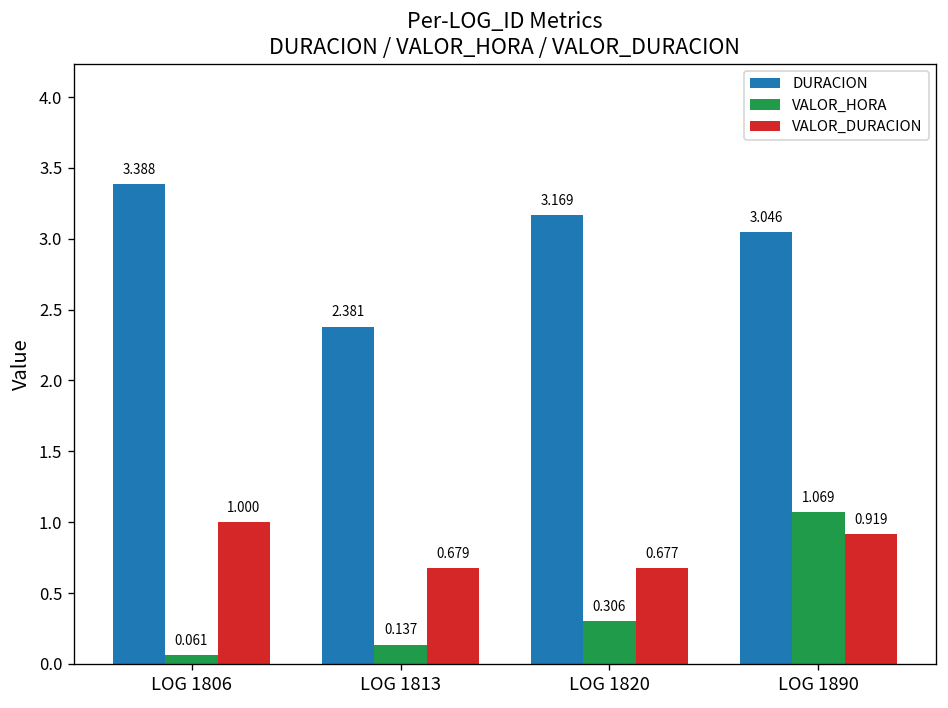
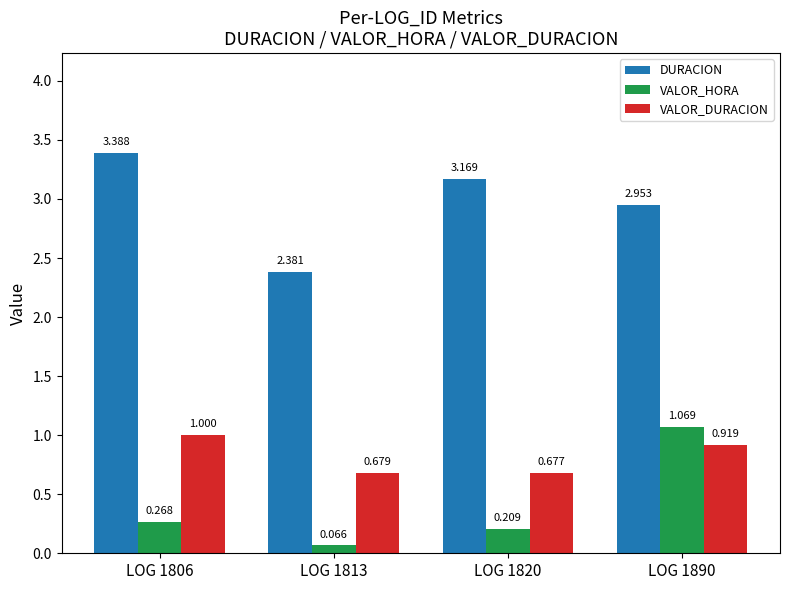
  {
    "DURACION": {
      "LOG 1806": 3.388,
      "LOG 1813": 2.381,
      "LOG 1820": 3.169,
-     "LOG 1890": 3.046
+     "LOG 1890": 2.953
    },
    "VALOR_HORA": {
-     "LOG 1806": 0.061,
-     "LOG 1813": 0.137,
-     "LOG 1820": 0.306,
+     "LOG 1806": 0.268,
+     "LOG 1813": 0.066,
+     "LOG 1820": 0.209,
      "LOG 1890": 1.069
    },
    "VALOR_DURACION": {
      "LOG 1806": 1.000,
      "LOG 1813": 0.679,
      "LOG 1820": 0.677,
      "LOG 1890": 0.919
    }
  }
